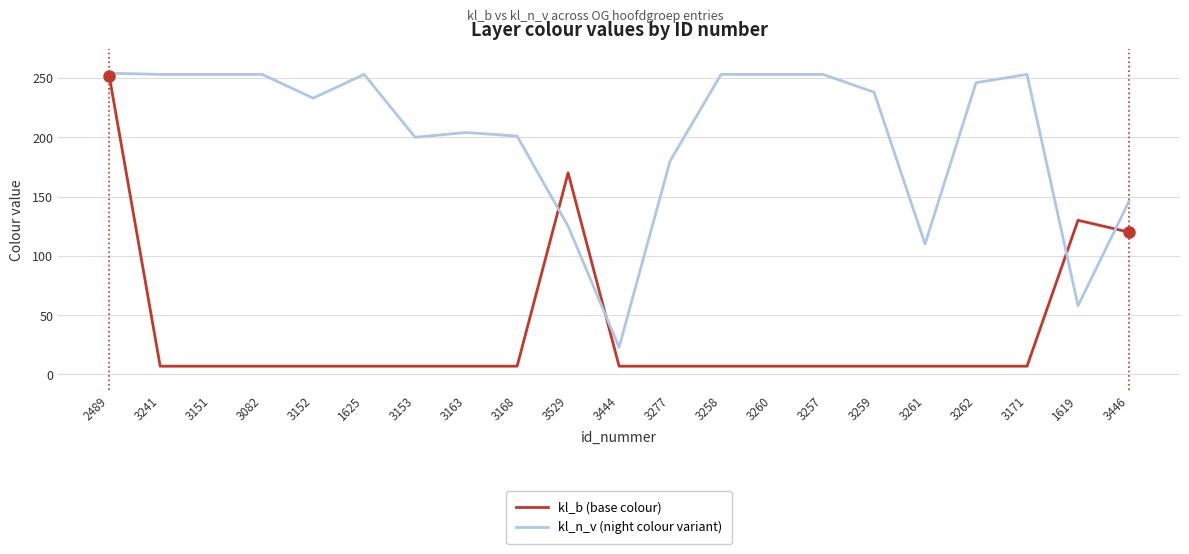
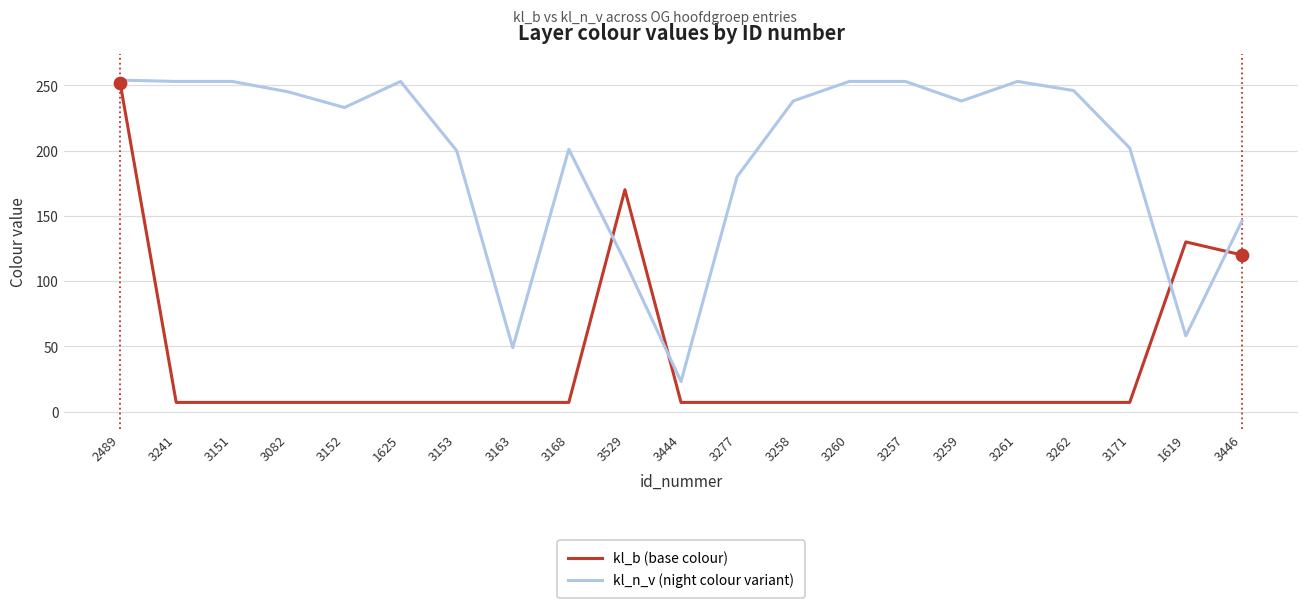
  {
    "kl_n_v (night colour variant)": {
      "3241": 253,
      "3151": 253,
-     "3082": 253,
+     "3082": 245,
      "3152": 233,
      "1625": 253,
      "3153": 200,
-     "3163": 204,
+     "3163": 49,
      "3168": 201,
-     "3529": 125,
+     "3529": 115,
      "3444": 23,
      "3277": 180,
-     "3258": 253,
+     "3258": 238,
      "3260": 253,
      "3257": 253,
      "3259": 238,
-     "3261": 110,
+     "3261": 253,
      "3262": 246,
-     "3171": 253,
+     "3171": 202,
      "1619": 58,
      "3446": 146
    }
  }
